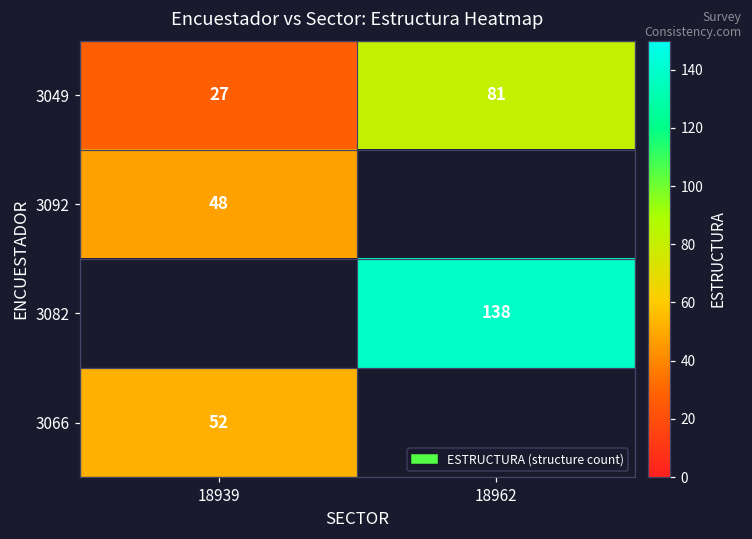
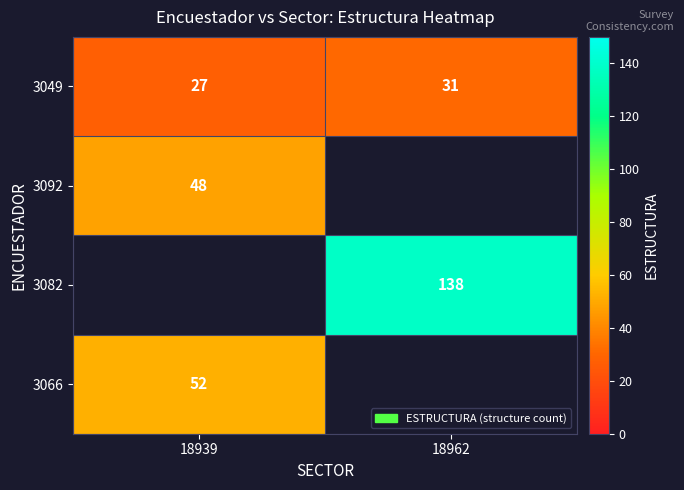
  {
    "3049": {
      "18939": 27,
-     "18962": 81
+     "18962": 31
    },
    "3092": {
      "18939": 48
    },
    "3082": {
      "18962": 138
    },
    "3066": {
      "18939": 52
    }
  }
